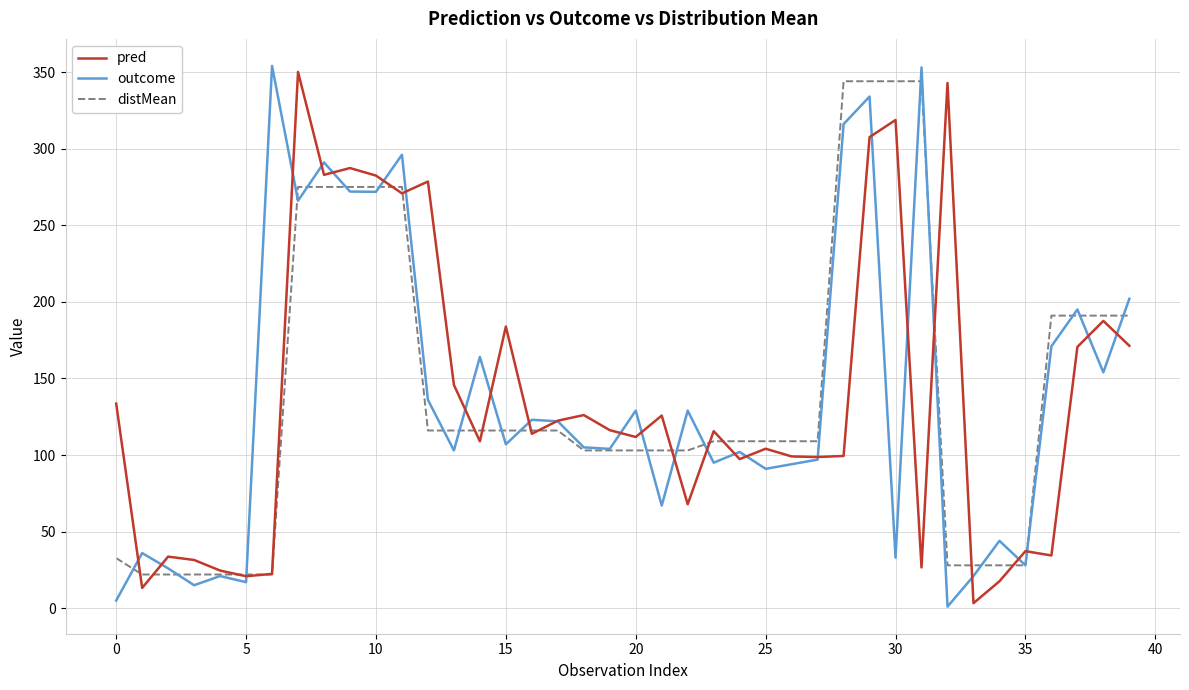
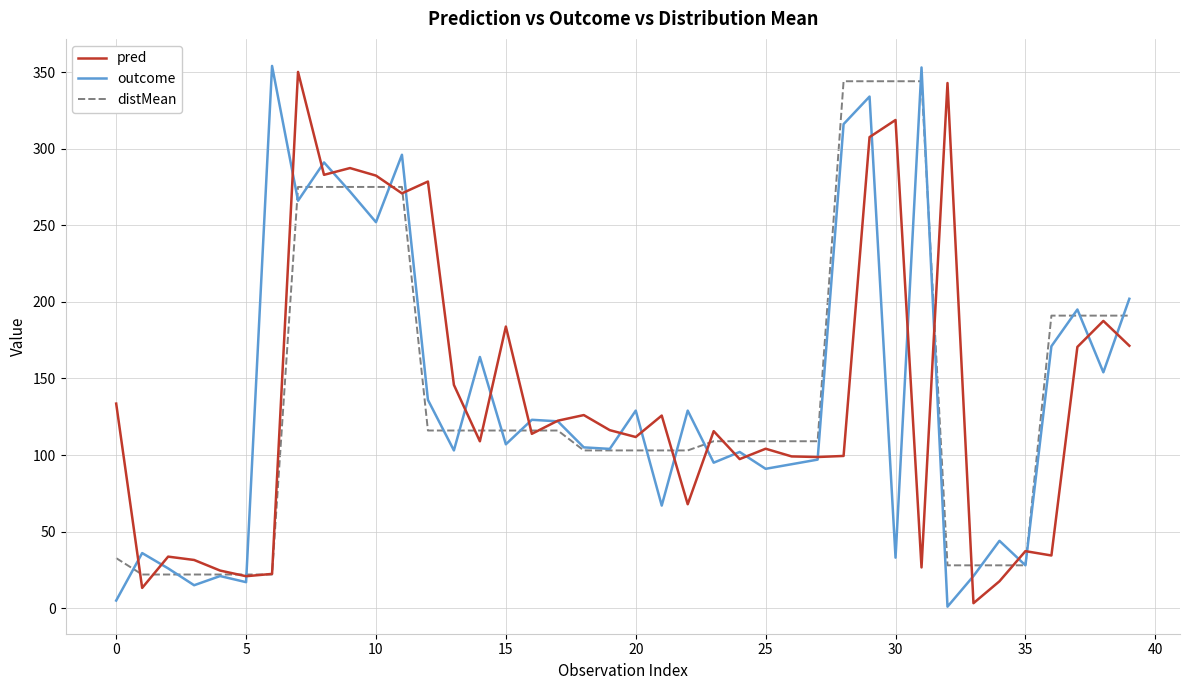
  {
    "pred": {
      "0": 134,
      "10": 282,
      "15": 184,
      "20": 112,
      "25": 104,
      "30": 319,
      "35": 37
    },
    "outcome": {
      "0": 5,
      "5": 17,
-     "10": 272,
+     "10": 252,
      "15": 107,
      "20": 129,
      "25": 91,
      "30": 33
    },
    "distMean": {
      "0": 33,
      "10": 275,
      "15": 116,
      "20": 103,
      "25": 109,
      "30": 344
    }
  }
